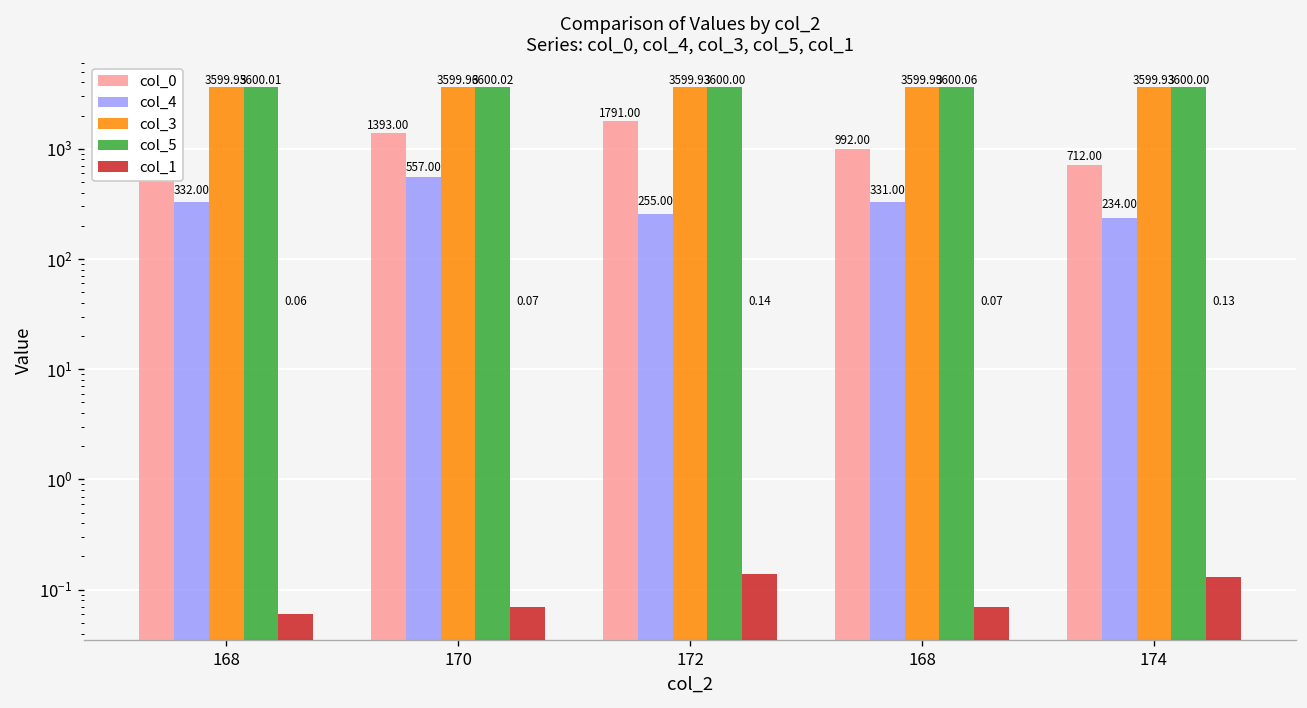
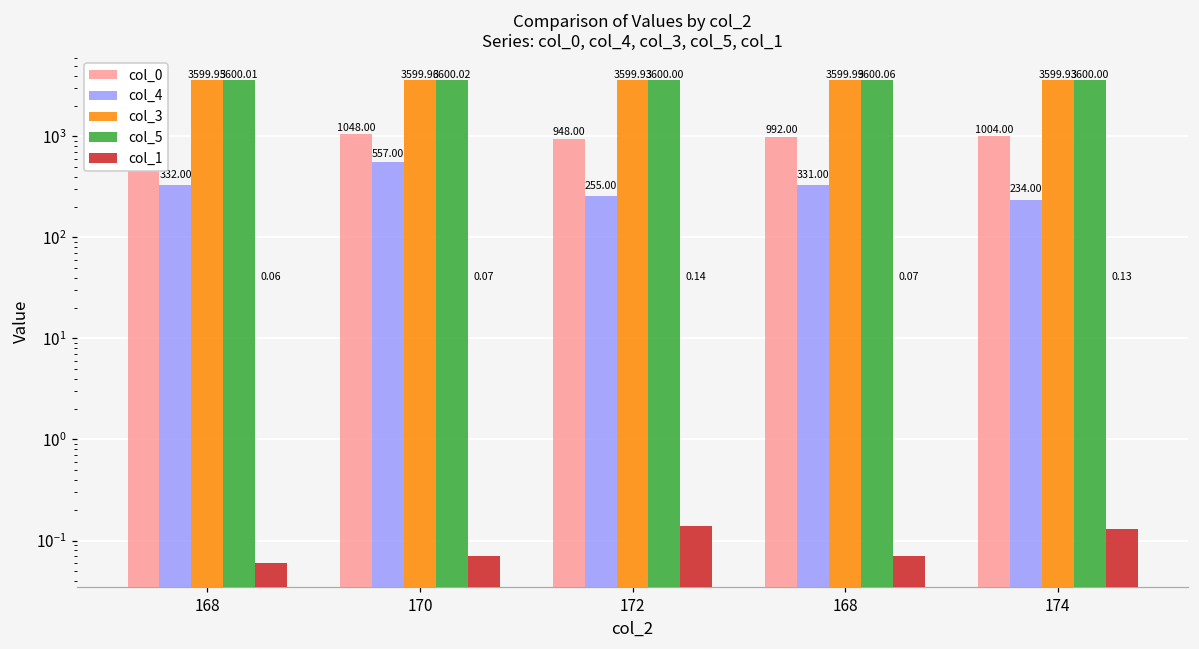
  {
    "col_0": {
-     "170": 1393.00,
-     "172": 1791.00,
-     "174": 712.00
+     "170": 1048.00,
+     "172": 948.00,
+     "174": 1004.00
    },
    "col_4": {
      "170": 557.00,
      "172": 255.00,
      "174": 234.00
    },
    "col_1": {
      "170": 0.07,
      "172": 0.14,
      "174": 0.13
    }
  }
